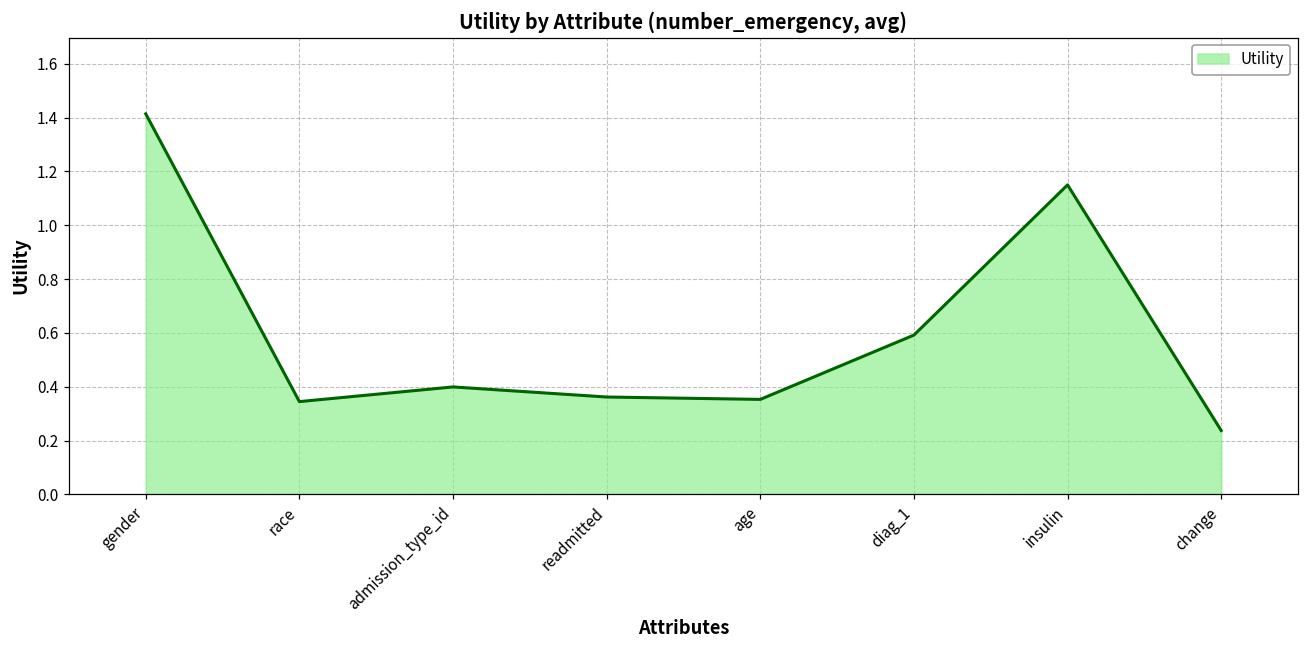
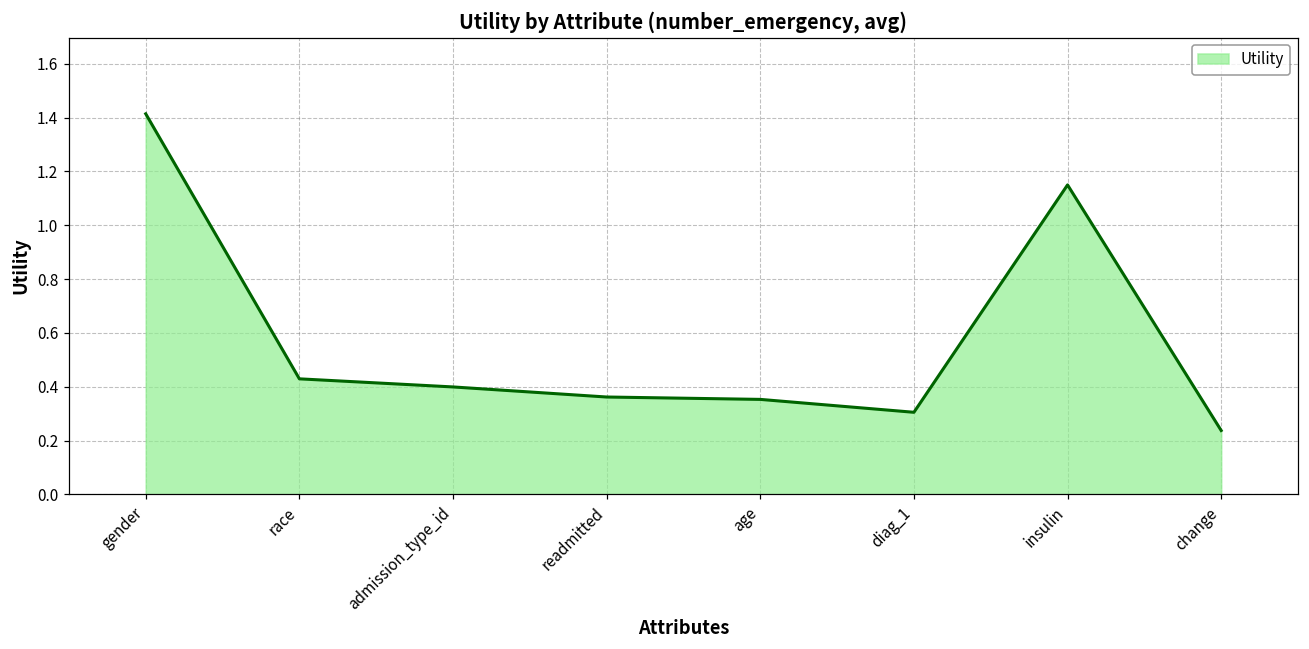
  {
    "gender": 1.41,
-   "race": 0.34,
+   "race": 0.43,
    "admission_type_id": 0.40,
    "readmitted": 0.36,
    "age": 0.35,
-   "diag_1": 0.59,
+   "diag_1": 0.30,
    "insulin": 1.15,
    "change": 0.24
  }
